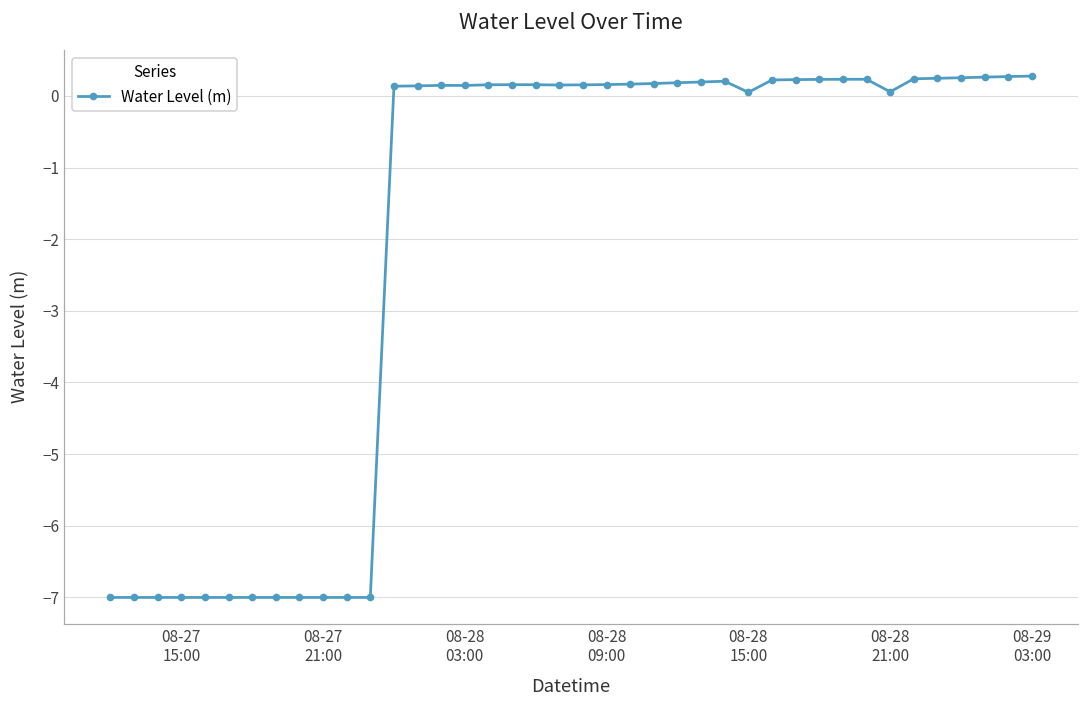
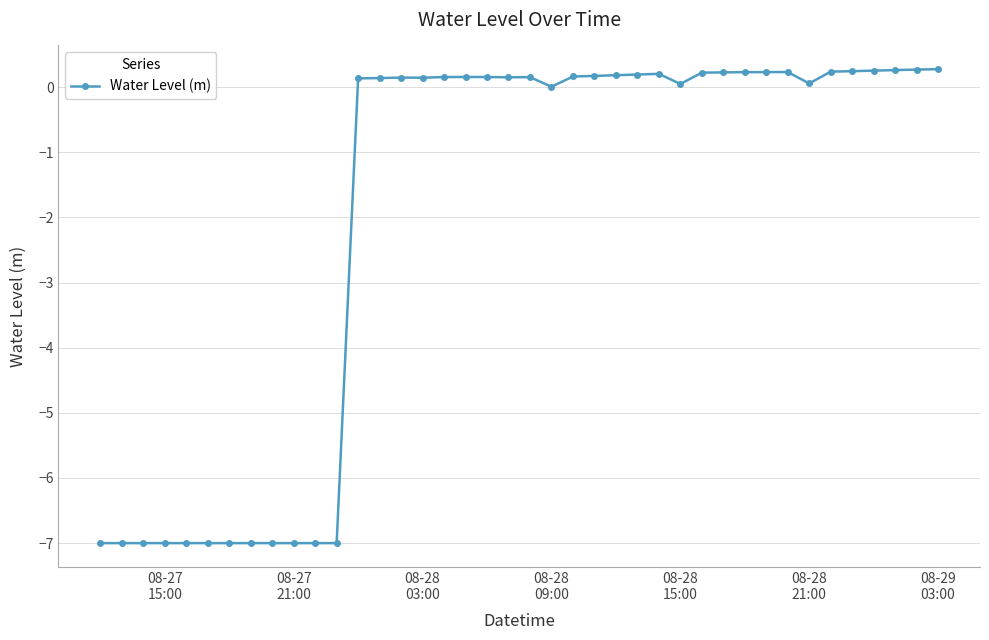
  {
    "08-27 15:00": -7.0,
    "08-27 21:00": -7.0,
    "08-28 03:00": 0.1,
-   "08-28 09:00": 0.2,
+   "08-28 09:00": 0.0,
    "08-28 15:00": 0.1,
    "08-28 21:00": 0.1,
    "08-29 03:00": 0.3
  }
